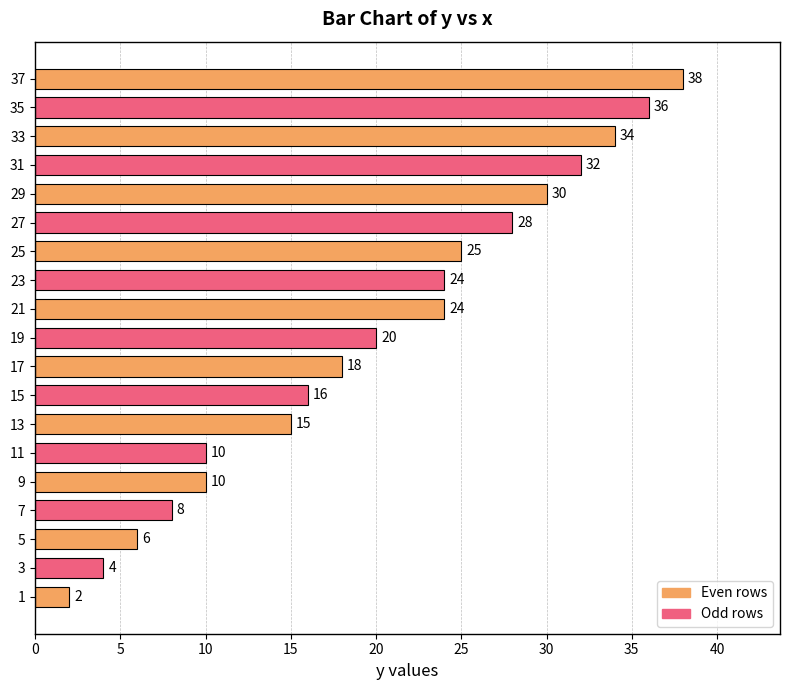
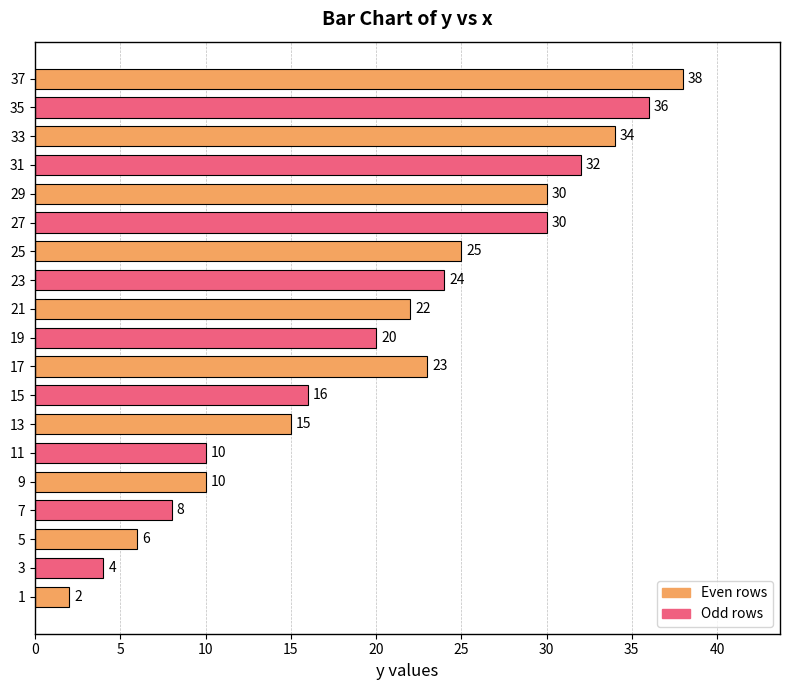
  {
    "37": 38,
    "35": 36,
    "33": 34,
    "31": 32,
    "29": 30,
-   "27": 28,
+   "27": 30,
    "25": 25,
    "23": 24,
-   "21": 24,
+   "21": 22,
    "19": 20,
-   "17": 18,
+   "17": 23,
    "15": 16,
    "13": 15,
    "11": 10,
    "9": 10,
    "7": 8,
    "5": 6,
    "3": 4,
    "1": 2
  }
